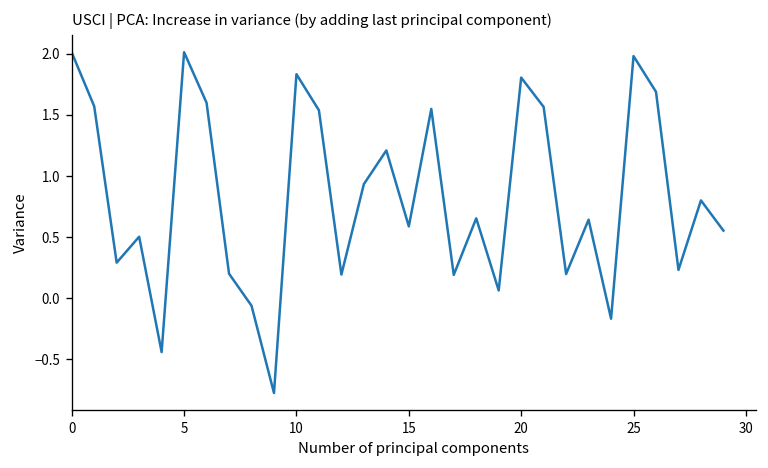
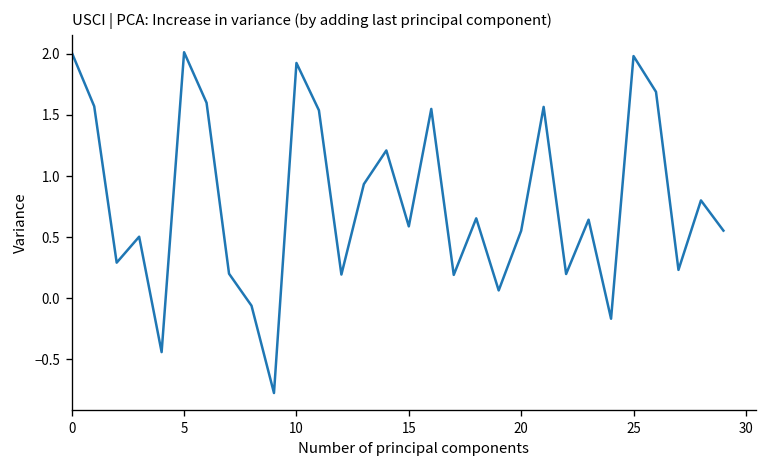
  {
    "0": 2.01,
    "5": 2.01,
-   "10": 1.83,
+   "10": 1.93,
    "15": 0.59,
-   "20": 1.81,
+   "20": 0.55,
    "25": 1.98
  }
